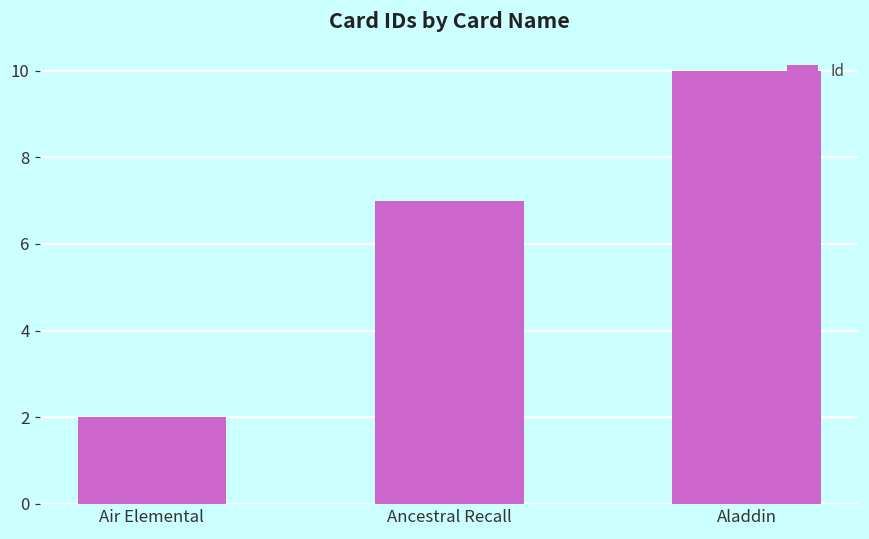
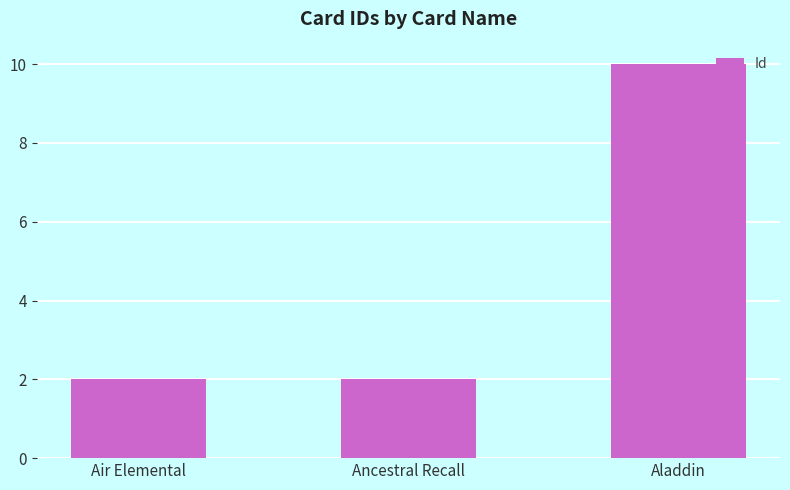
  {
    "Air Elemental": 2,
-   "Ancestral Recall": 7,
+   "Ancestral Recall": 2,
    "Aladdin": 10
  }
